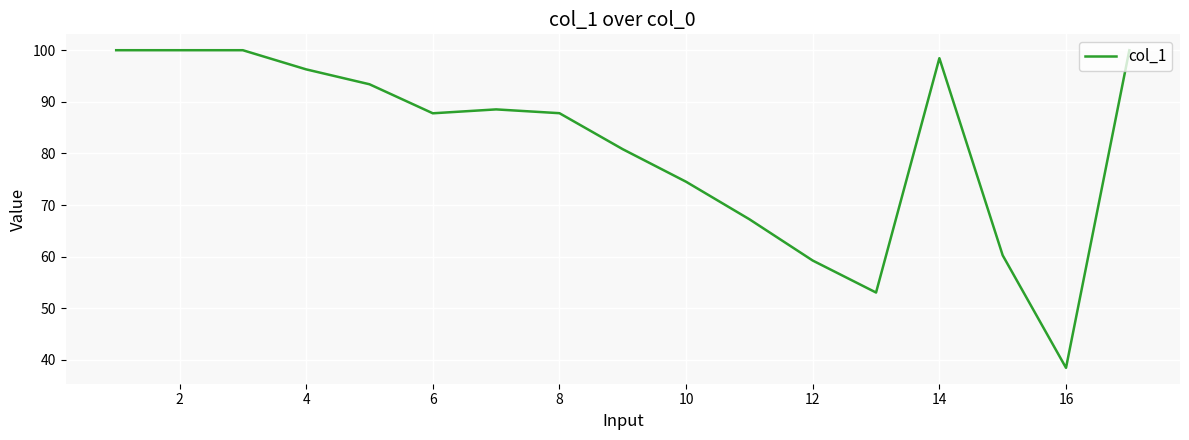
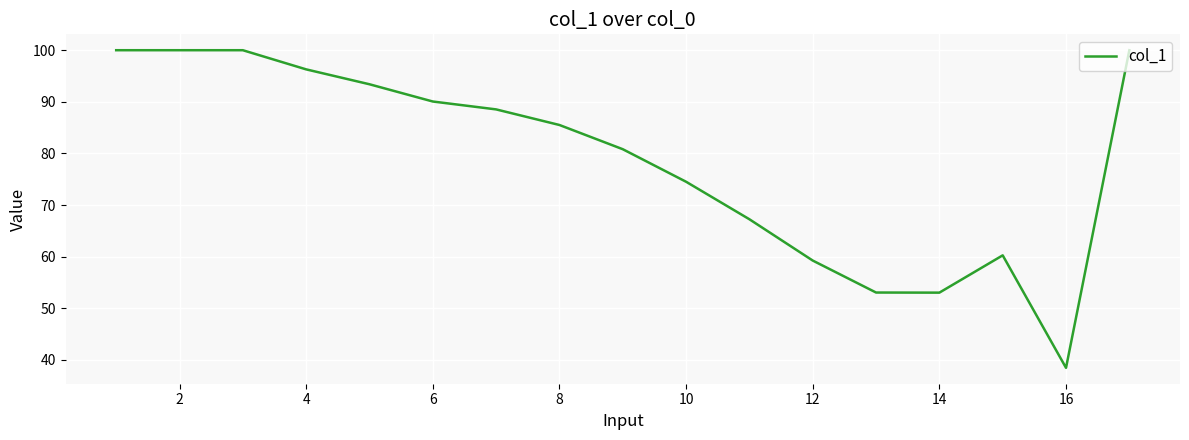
  {
    "2": 100,
    "4": 96,
-   "6": 88,
-   "8": 88,
+   "6": 90,
+   "8": 86,
    "10": 75,
    "12": 59,
-   "14": 98,
+   "14": 53,
    "16": 38
  }
